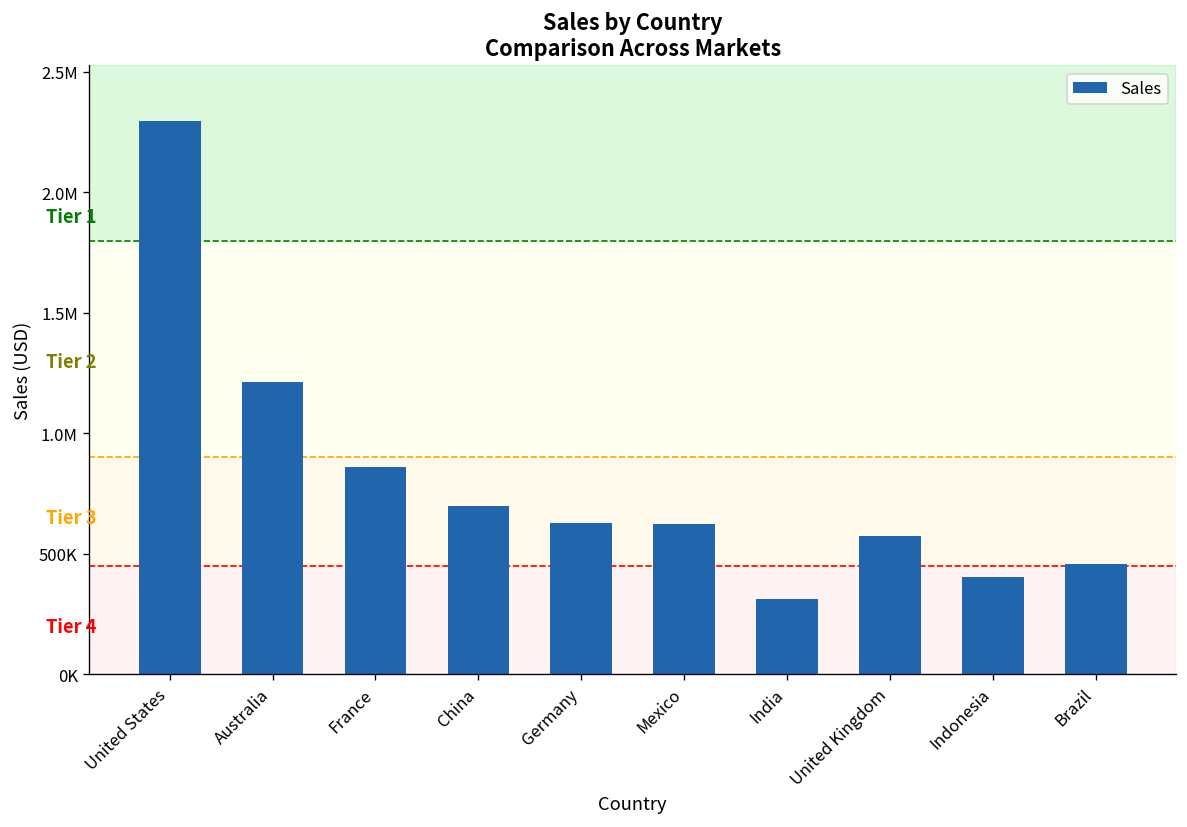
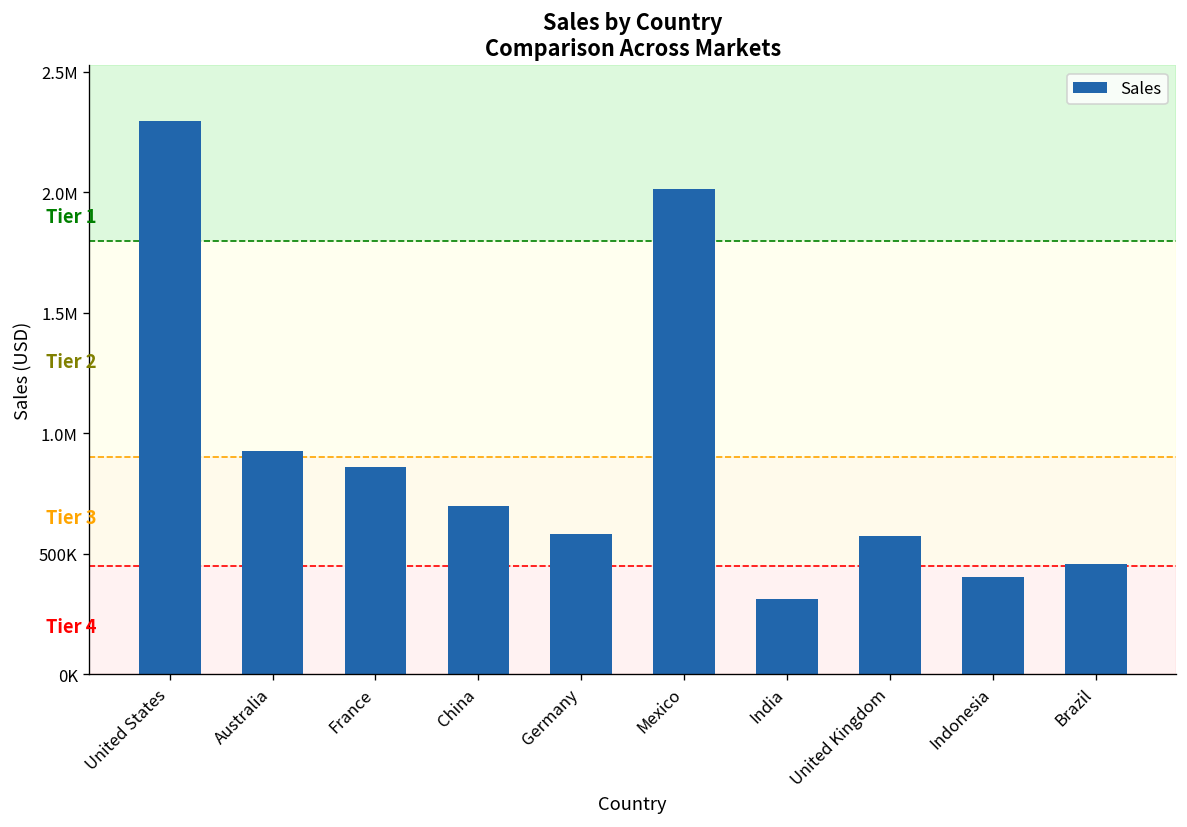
  {
    "United States": 2300000,
-   "Australia": 1210000,
+   "Australia": 930000,
    "France": 860000,
    "China": 700000,
-   "Germany": 630000,
-   "Mexico": 620000,
+   "Germany": 580000,
+   "Mexico": 2010000,
    "India": 310000,
    "United Kingdom": 570000,
    "Indonesia": 400000,
    "Brazil": 460000
  }
